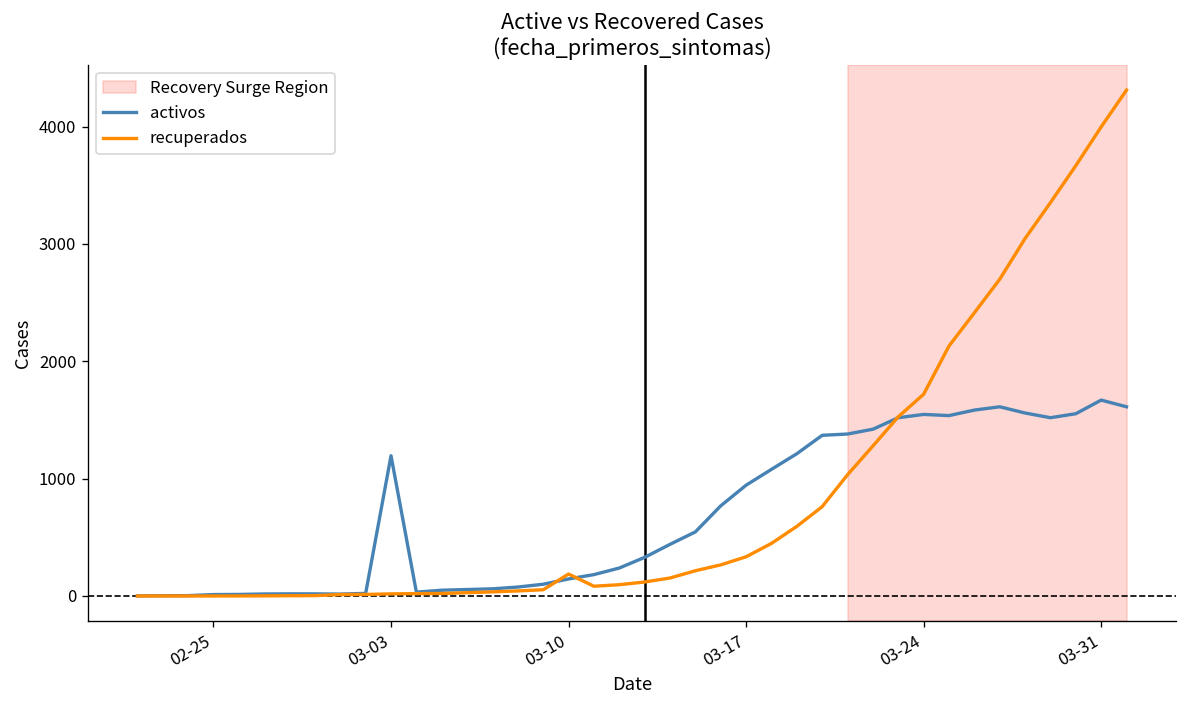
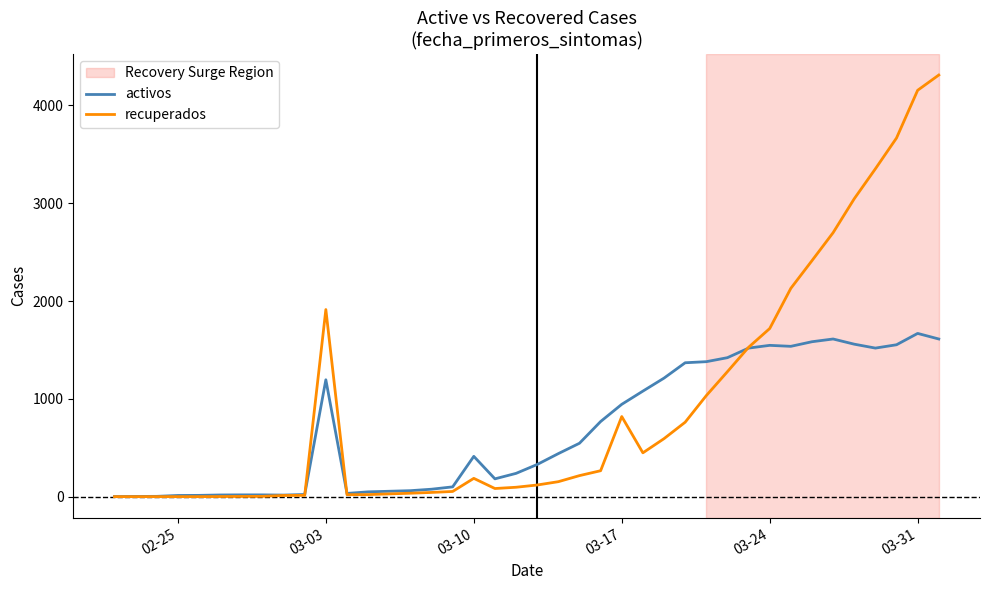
  {
    "activos": {
      "03-03": 1200,
-     "03-10": 100,
+     "03-10": 400,
      "03-17": 900,
      "03-24": 1500,
      "03-31": 1700
    },
    "recuperados": {
-     "03-03": 0,
+     "03-03": 1900,
      "03-10": 200,
-     "03-17": 300,
+     "03-17": 800,
      "03-24": 1700,
-     "03-31": 4000
+     "03-31": 4200
    }
  }
